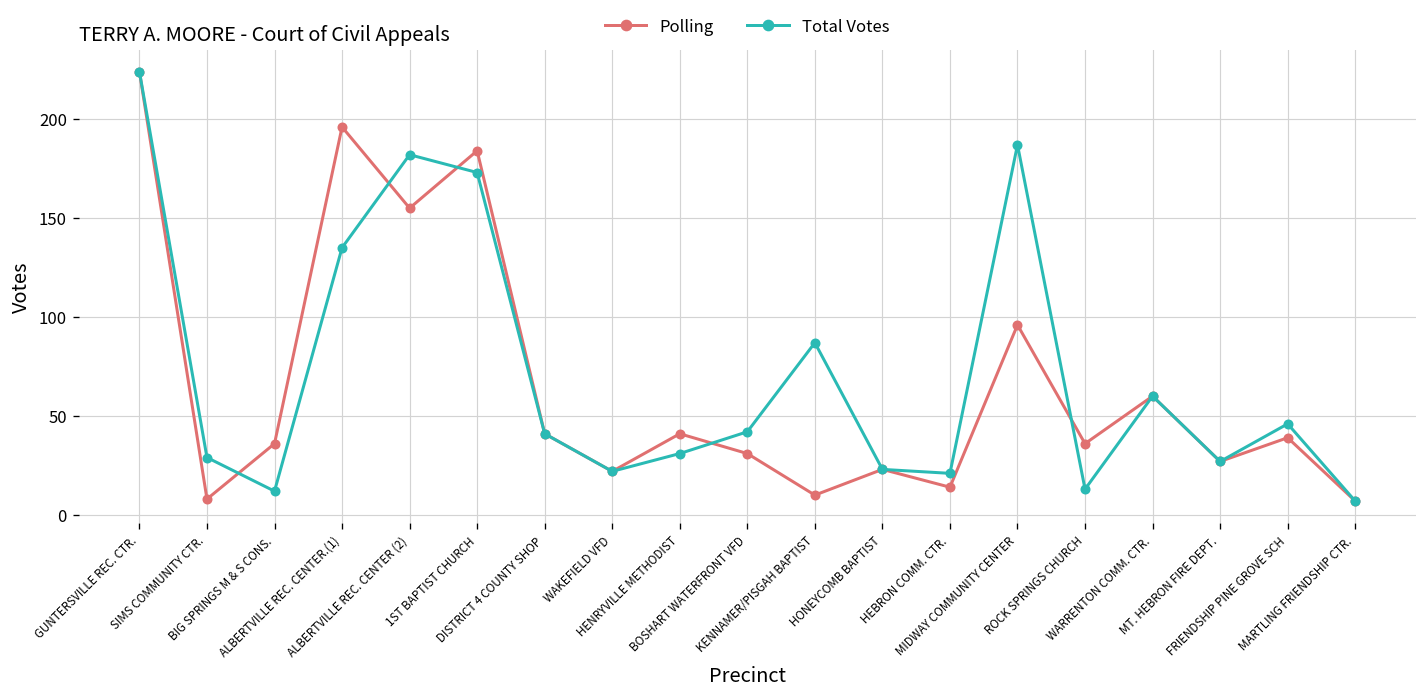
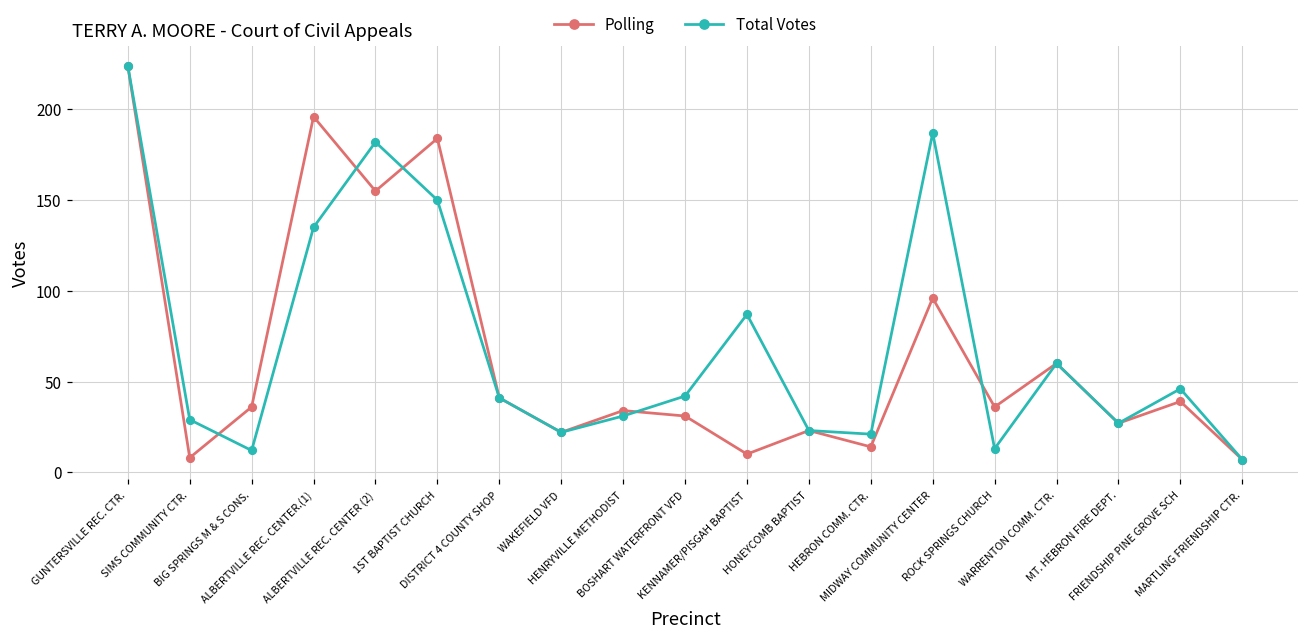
  {
    "Polling": {
      "SIMS COMMUNITY CTR.": 8,
      "BIG SPRINGS M & S CONS.": 36,
      "ALBERTVILLE REC. CENTER.(1)": 196,
      "ALBERTVILLE REC. CENTER (2)": 155,
      "1ST BAPTIST CHURCH": 184,
-     "HENRYVILLE METHODIST": 41,
+     "HENRYVILLE METHODIST": 34,
      "BOSHART WATERFRONT VFD": 31,
      "KENNAMER/PISGAH BAPTIST": 10,
      "HEBRON COMM. CTR.": 14,
      "MIDWAY COMMUNITY CENTER": 96,
      "ROCK SPRINGS CHURCH": 36,
      "FRIENDSHIP PINE GROVE SCH": 39
    },
    "Total Votes": {
      "SIMS COMMUNITY CTR.": 29,
      "BIG SPRINGS M & S CONS.": 12,
      "ALBERTVILLE REC. CENTER.(1)": 135,
      "ALBERTVILLE REC. CENTER (2)": 182,
-     "1ST BAPTIST CHURCH": 173,
+     "1ST BAPTIST CHURCH": 150,
      "HENRYVILLE METHODIST": 31,
      "BOSHART WATERFRONT VFD": 42,
      "KENNAMER/PISGAH BAPTIST": 87,
      "HEBRON COMM. CTR.": 21,
      "MIDWAY COMMUNITY CENTER": 187,
      "ROCK SPRINGS CHURCH": 13,
      "FRIENDSHIP PINE GROVE SCH": 46
    }
  }
